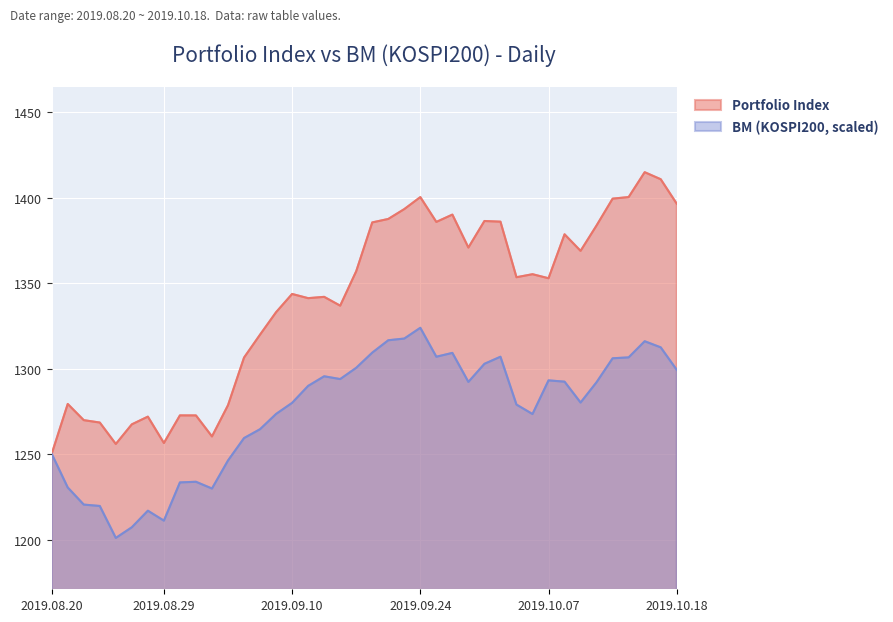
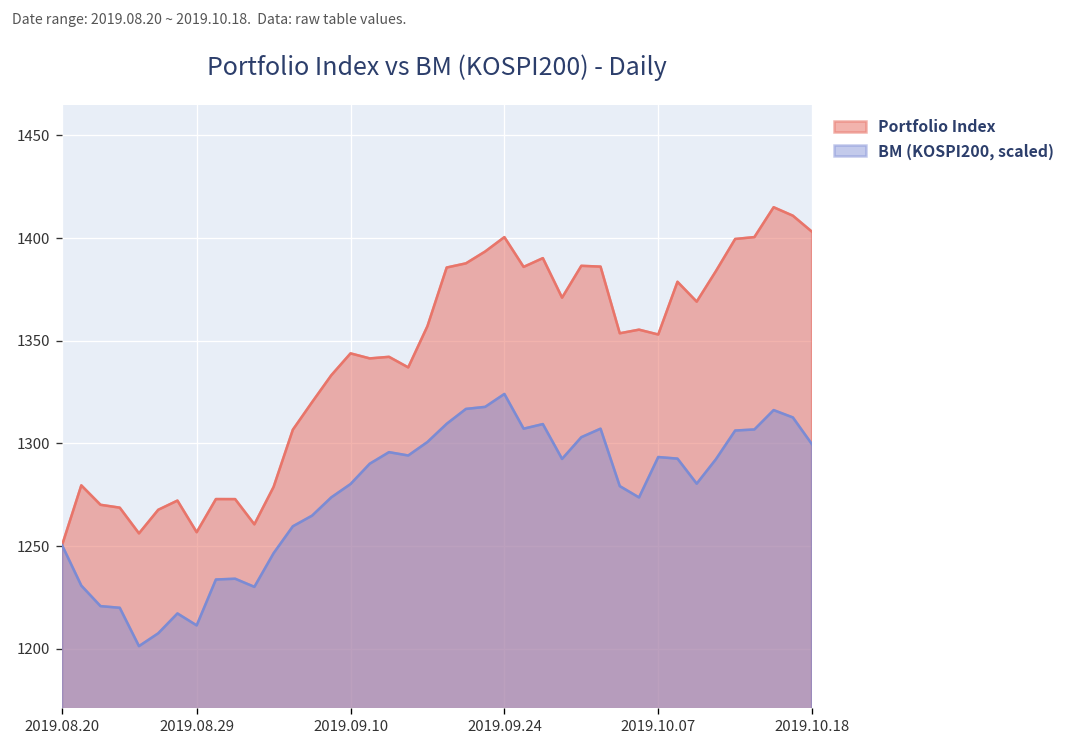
  {
    "Portfolio Index": {
      "2019.08.29": 1257,
      "2019.09.10": 1344,
      "2019.09.24": 1400,
      "2019.10.07": 1353,
-     "2019.10.18": 1397
+     "2019.10.18": 1403
    },
    "BM (KOSPI200, scaled)": {
      "2019.08.29": 1211,
      "2019.09.10": 1280,
      "2019.09.24": 1324,
      "2019.10.07": 1293,
      "2019.10.18": 1299
    }
  }
